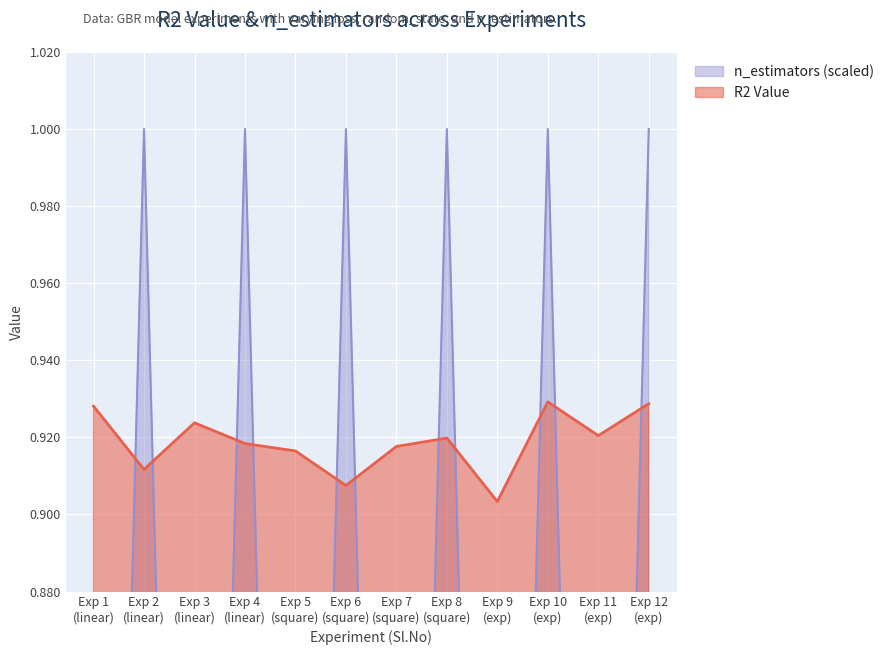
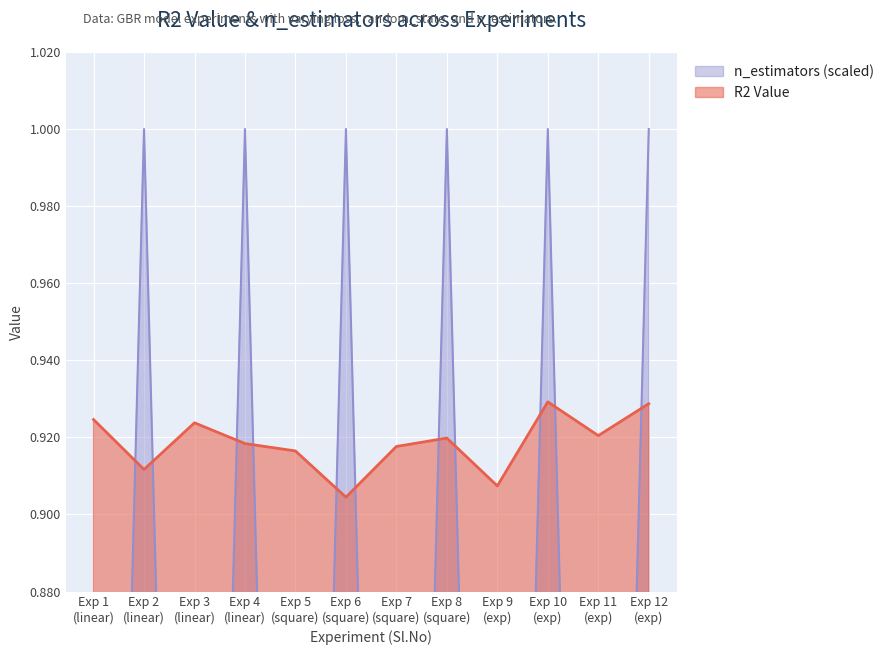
  {
    "n_estimators (scaled)": {
      "Exp 2 (linear)": 1.000,
      "Exp 4 (linear)": 1.000,
      "Exp 6 (square)": 1.000,
      "Exp 8 (square)": 1.000,
      "Exp 10 (exp)": 1.000,
      "Exp 12 (exp)": 1.000
    },
    "R2 Value": {
-     "Exp 1 (linear)": 0.928,
+     "Exp 1 (linear)": 0.925,
      "Exp 2 (linear)": 0.912,
      "Exp 3 (linear)": 0.924,
      "Exp 4 (linear)": 0.918,
      "Exp 5 (square)": 0.916,
-     "Exp 6 (square)": 0.908,
+     "Exp 6 (square)": 0.904,
      "Exp 7 (square)": 0.918,
      "Exp 8 (square)": 0.920,
-     "Exp 9 (exp)": 0.903,
+     "Exp 9 (exp)": 0.907,
      "Exp 10 (exp)": 0.929,
      "Exp 11 (exp)": 0.920,
      "Exp 12 (exp)": 0.929
    }
  }
